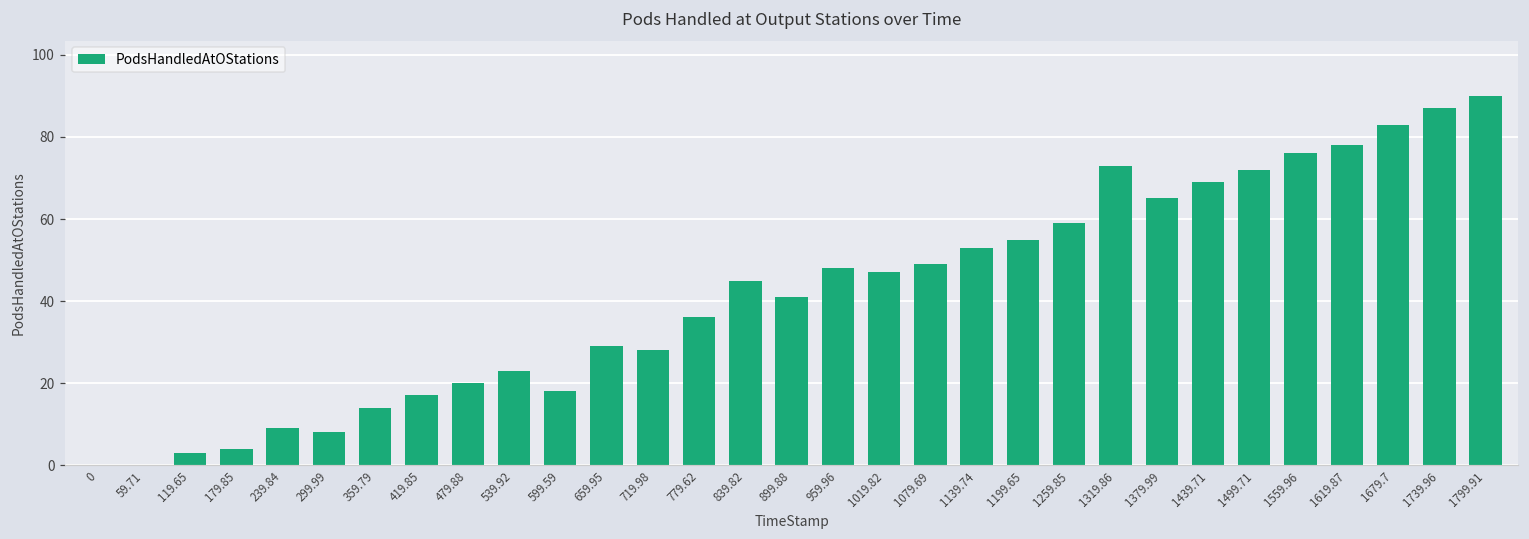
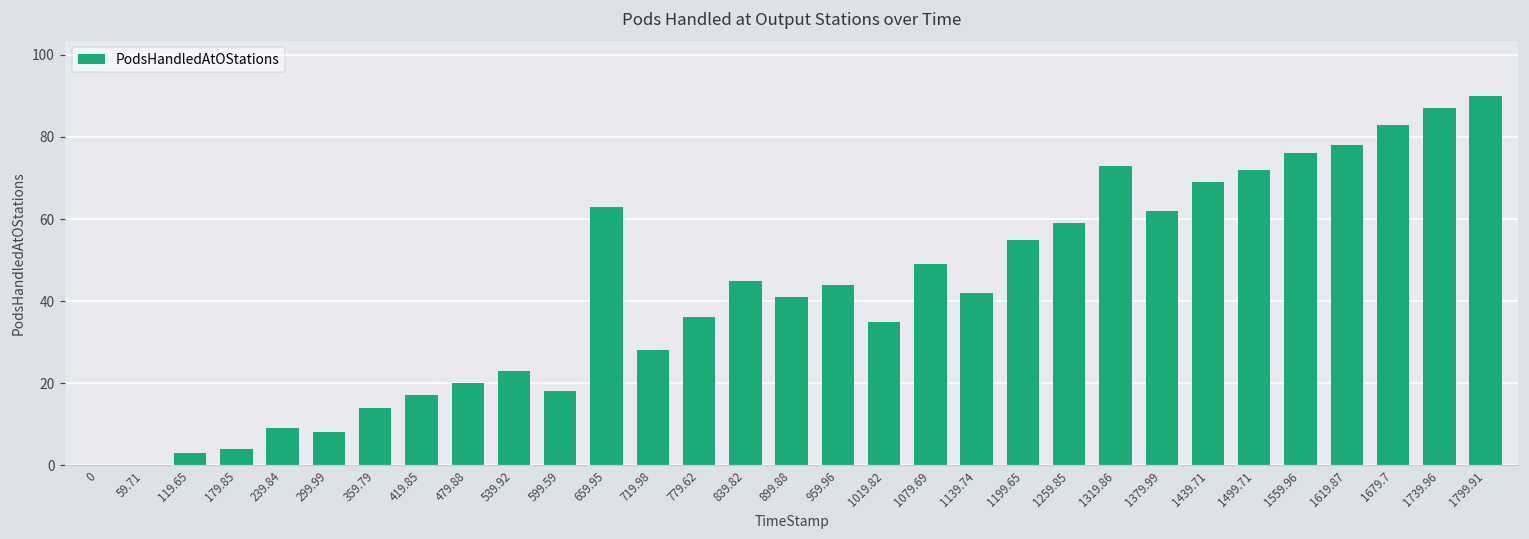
  {
    "0": 0,
    "59.71": 0,
    "119.65": 3,
    "179.85": 4,
    "239.84": 9,
    "299.99": 8,
    "359.79": 14,
    "419.85": 17,
    "479.88": 20,
    "539.92": 23,
    "599.59": 18,
-   "659.95": 29,
+   "659.95": 63,
    "719.98": 28,
    "779.62": 36,
    "839.82": 45,
    "899.88": 41,
-   "959.96": 48,
-   "1019.82": 47,
+   "959.96": 44,
+   "1019.82": 35,
    "1079.69": 49,
-   "1139.74": 53,
+   "1139.74": 42,
    "1199.65": 55,
    "1259.85": 59,
    "1319.86": 73,
-   "1379.99": 65,
+   "1379.99": 62,
    "1439.71": 69,
    "1499.71": 72,
    "1559.96": 76,
    "1619.87": 78,
    "1679.7": 83,
    "1739.96": 87,
    "1799.91": 90
  }
